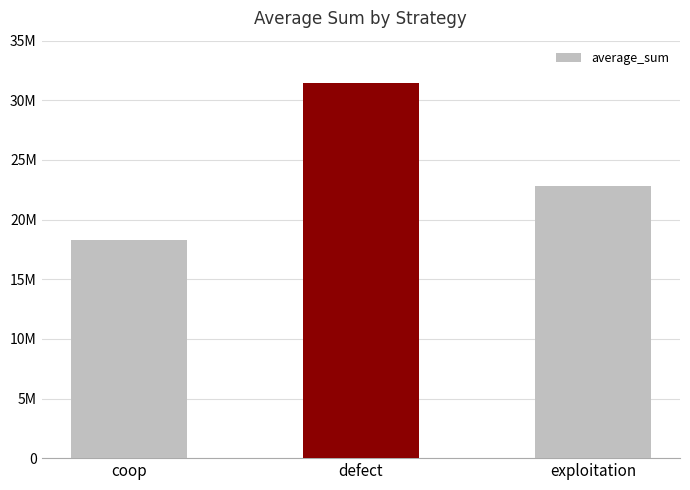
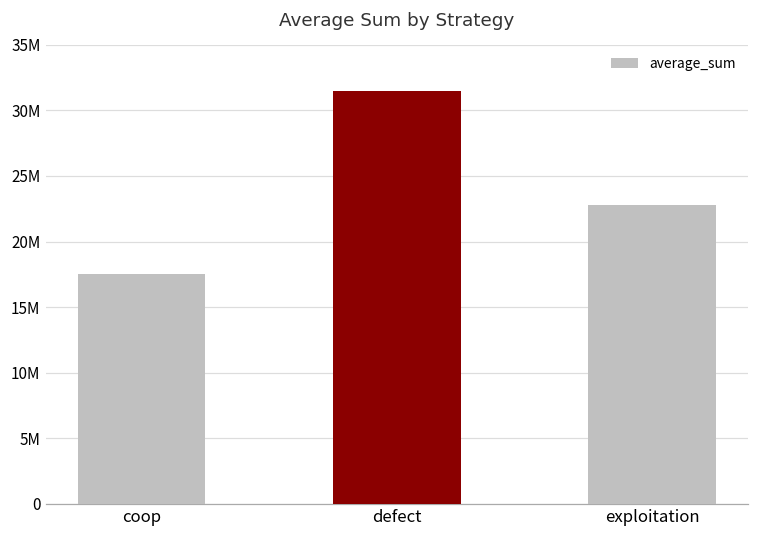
  {
-   "coop": 18300000,
+   "coop": 17500000,
    "defect": 31500000,
    "exploitation": 22800000
  }
